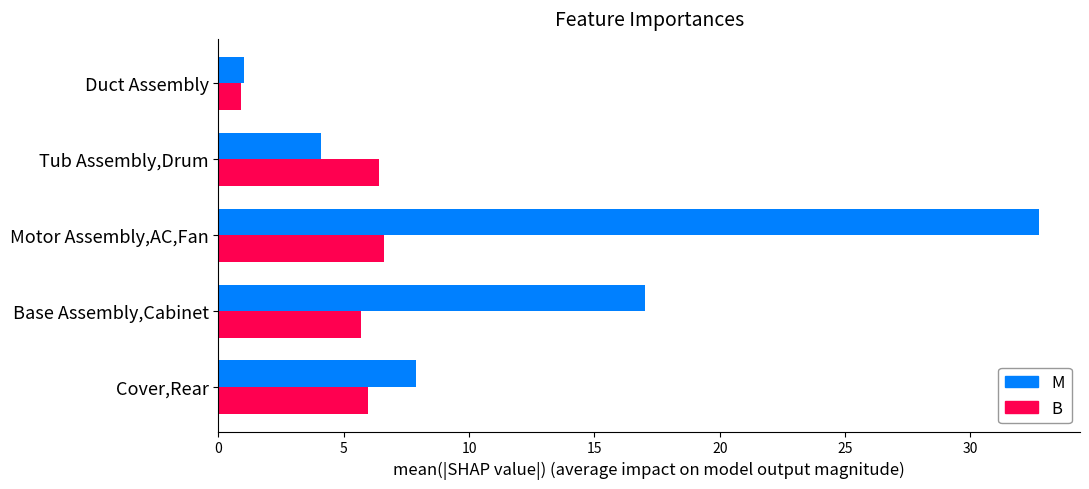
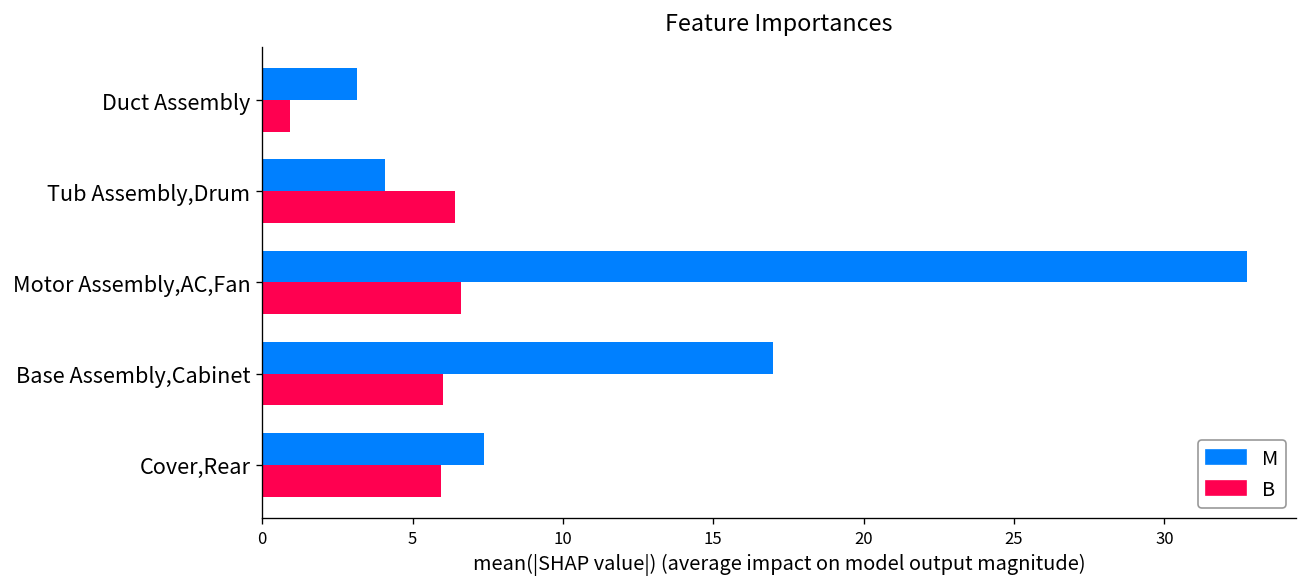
  {
    "M": {
-     "Duct Assembly": 1.0,
+     "Duct Assembly": 3.2,
      "Tub Assembly,Drum": 4.1,
      "Motor Assembly,AC,Fan": 32.7,
      "Base Assembly,Cabinet": 17.0,
-     "Cover,Rear": 7.9
+     "Cover,Rear": 7.4
    },
    "B": {
      "Duct Assembly": 0.9,
      "Tub Assembly,Drum": 6.4,
      "Motor Assembly,AC,Fan": 6.6,
-     "Base Assembly,Cabinet": 5.7,
+     "Base Assembly,Cabinet": 6.0,
      "Cover,Rear": 6.0
    }
  }
